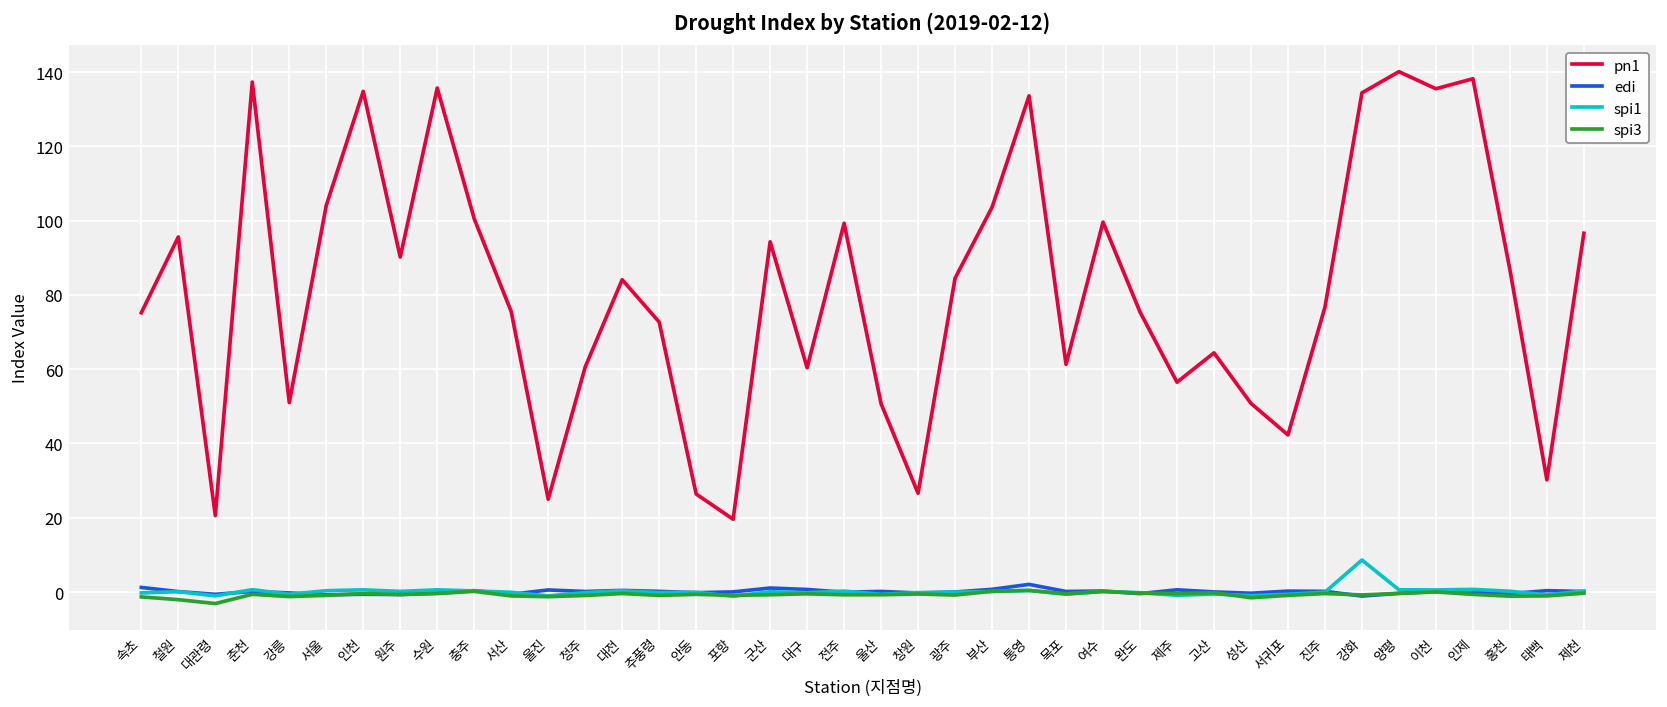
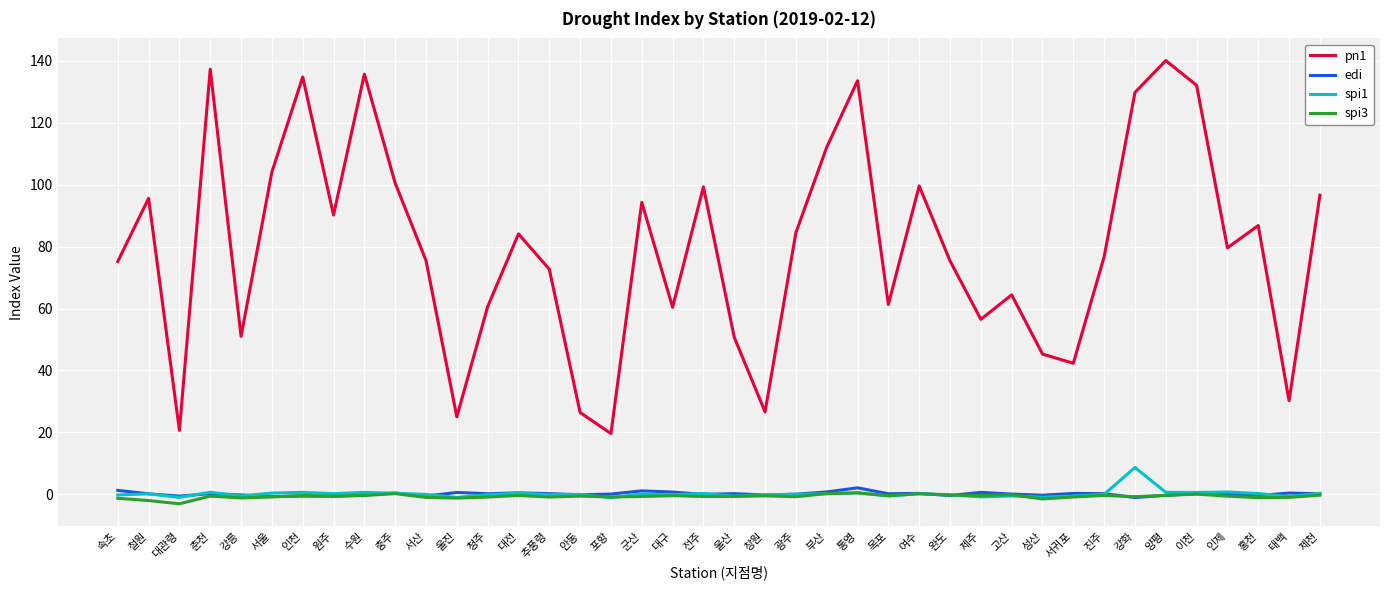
  {
    "pn1": {
      "속초": 75,
      "철원": 96,
      "대관령": 21,
      "춘천": 137,
      "강릉": 51,
      "서울": 104,
      "인천": 135,
      "원주": 90,
      "수원": 136,
      "충주": 101,
      "서산": 76,
      "울진": 25,
      "청주": 61,
      "대전": 84,
      "추풍령": 73,
      "안동": 26,
      "포항": 20,
      "군산": 94,
      "대구": 60,
      "전주": 99,
      "울산": 51,
      "창원": 27,
      "광주": 85,
-     "부산": 104,
+     "부산": 112,
      "통영": 134,
      "목포": 61,
      "여수": 100,
      "완도": 75,
      "제주": 57,
      "고산": 64,
-     "성산": 51,
+     "성산": 45,
      "서귀포": 42,
      "진주": 77,
-     "강화": 134,
+     "강화": 130,
      "양평": 140,
-     "이천": 136,
-     "인제": 138,
+     "이천": 132,
+     "인제": 80,
      "홍천": 87,
      "태백": 30,
      "제천": 97
    },
    "edi": {
      "속초": 1,
      "울진": 1,
      "포항": 0,
      "군산": 1,
      "대구": 1,
      "통영": 2,
      "제주": 1,
      "서귀포": 0,
      "태백": 0
    },
    "spi1": {
      "속초": 0,
      "서울": 0,
      "인천": 1,
      "원주": 0,
      "수원": 1,
      "강화": 9,
      "양평": 1
    },
    "spi3": {
      "속초": -1,
      "철원": -2,
      "대관령": -3
    }
  }
